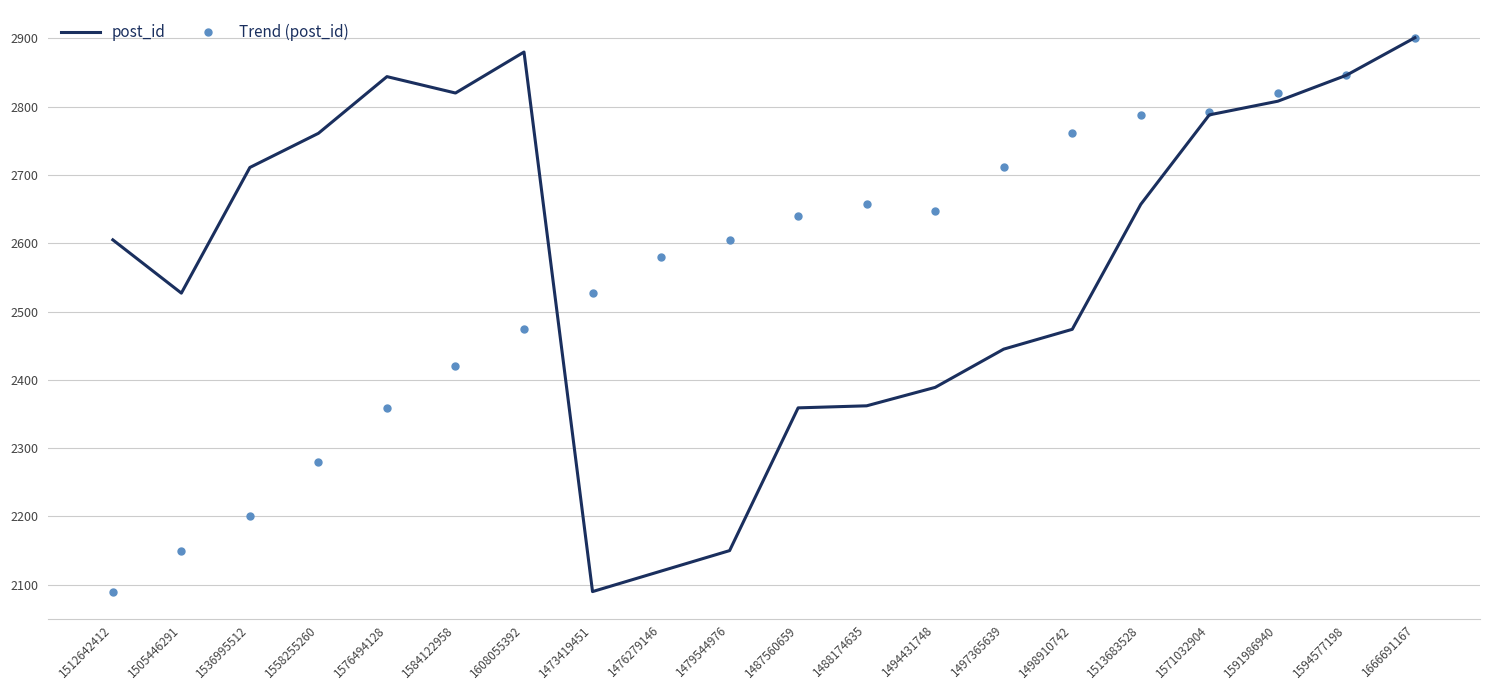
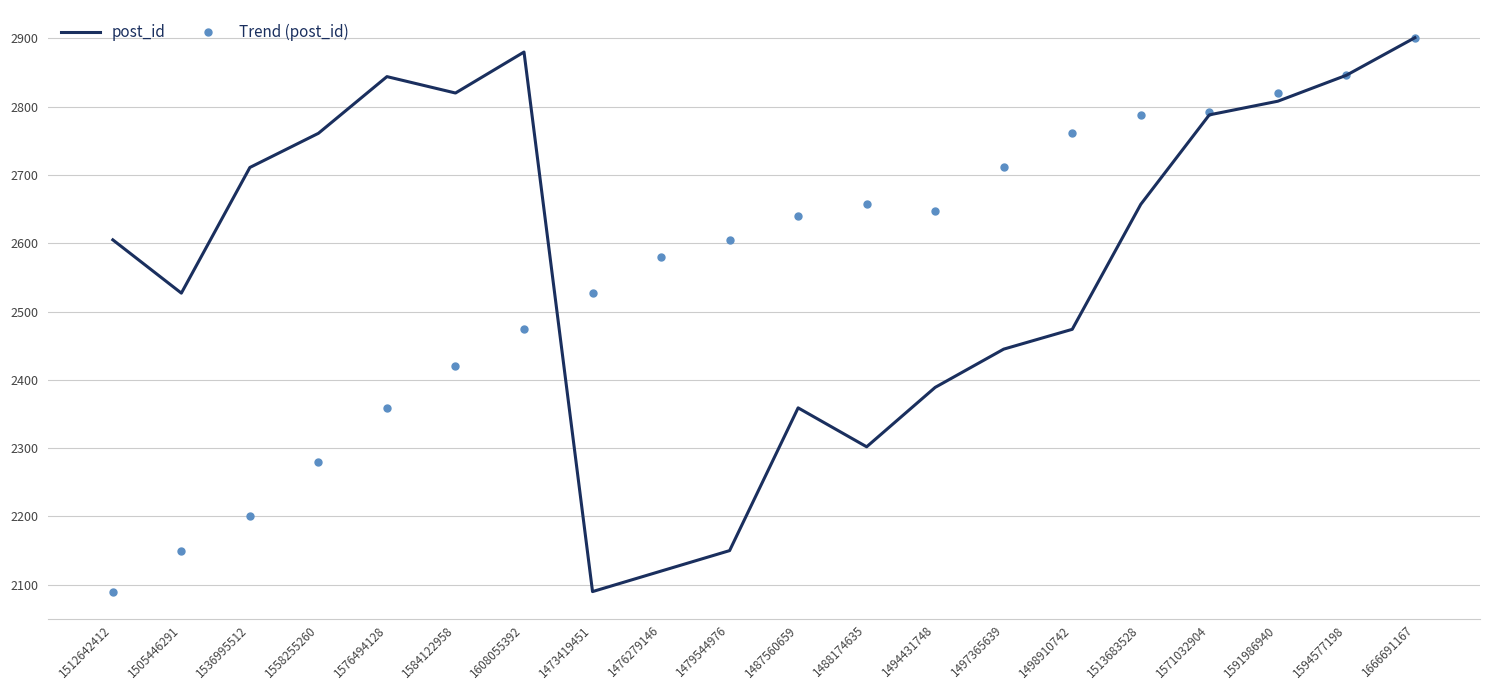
  {
    "post_id": {
      "1512642412": 2610,
      "1505446291": 2530,
      "1536995512": 2710,
      "1558255260": 2760,
      "1576494128": 2840,
      "1584122958": 2820,
      "1608055392": 2880,
      "1473419451": 2090,
      "1476279146": 2120,
      "1479544976": 2150,
      "1487560659": 2360,
-     "1488174635": 2360,
+     "1488174635": 2300,
      "1494431748": 2390,
      "1497365639": 2450,
      "1498910742": 2470,
      "1513683528": 2660,
      "1571032904": 2790,
      "1591986940": 2810
    },
    "Trend (post_id)": {
      "1512642412": 2090,
      "1505446291": 2150,
      "1536995512": 2200,
      "1558255260": 2280,
      "1576494128": 2360,
      "1584122958": 2420,
      "1608055392": 2470,
      "1473419451": 2530,
      "1476279146": 2580,
      "1479544976": 2610,
      "1487560659": 2640,
      "1488174635": 2660,
      "1494431748": 2650,
      "1497365639": 2710,
      "1498910742": 2760,
      "1513683528": 2790,
      "1571032904": 2790,
      "1591986940": 2820
    }
  }
